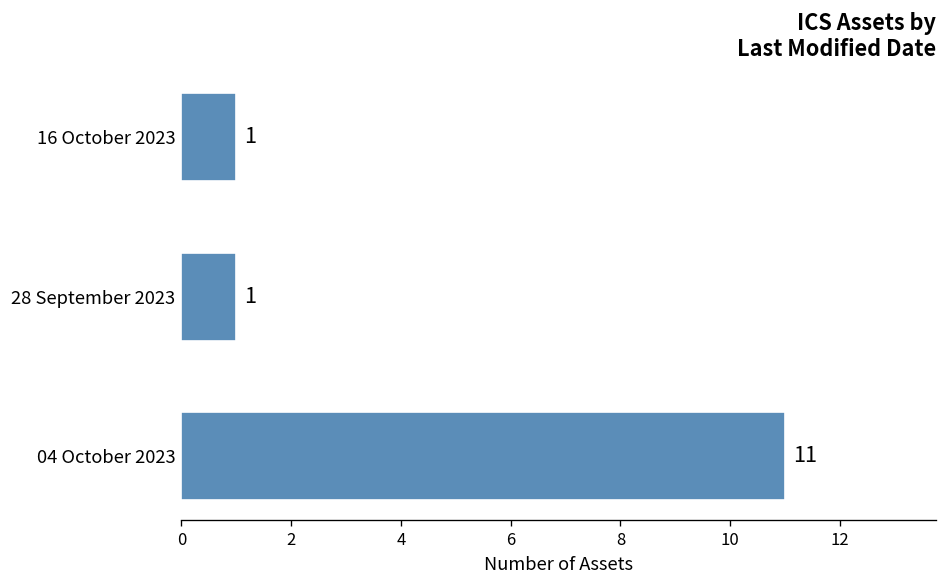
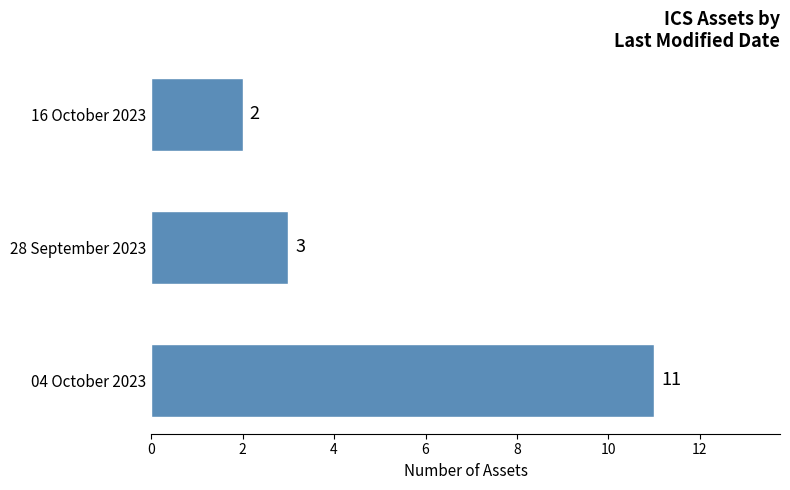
  {
-   "16 October 2023": 1,
-   "28 September 2023": 1,
+   "16 October 2023": 2,
+   "28 September 2023": 3,
    "04 October 2023": 11
  }
